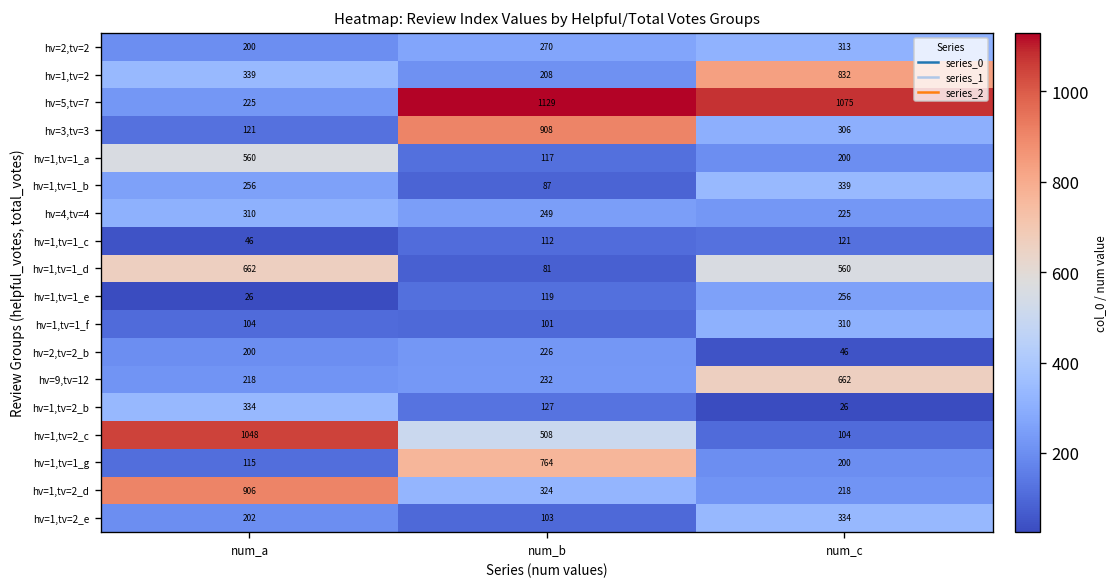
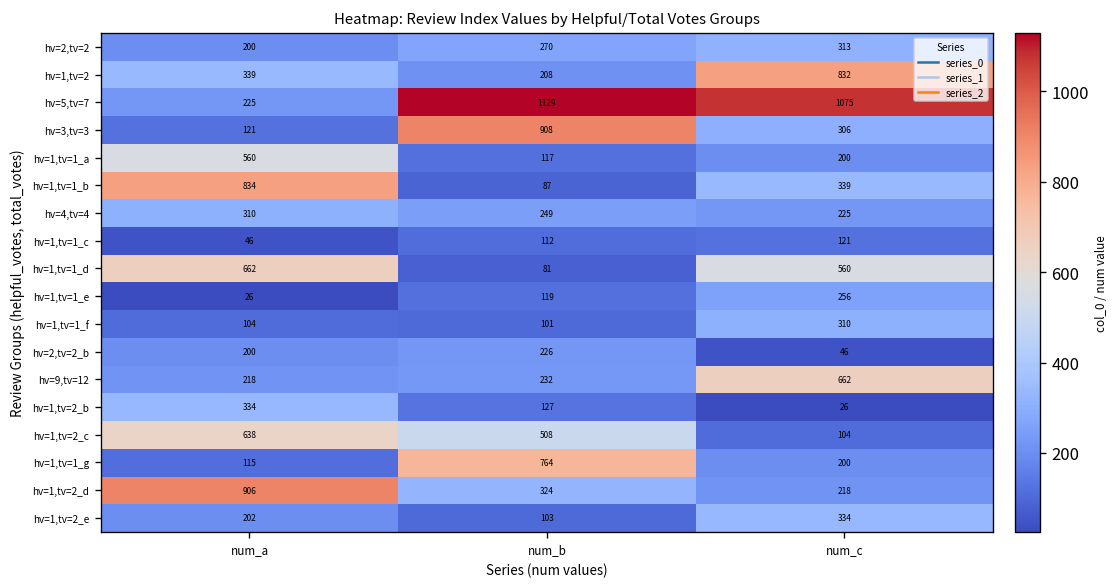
  {
    "hv=2,tv=2": {
      "num_a": 200,
      "num_b": 270,
      "num_c": 313
    },
    "hv=1,tv=2": {
      "num_a": 339,
      "num_b": 208,
      "num_c": 832
    },
    "hv=5,tv=7": {
      "num_a": 225,
      "num_b": 1129,
      "num_c": 1075
    },
    "hv=3,tv=3": {
      "num_a": 121,
      "num_b": 908,
      "num_c": 306
    },
    "hv=1,tv=1_a": {
      "num_a": 560,
      "num_b": 117,
      "num_c": 200
    },
    "hv=1,tv=1_b": {
-     "num_a": 256,
+     "num_a": 834,
      "num_b": 87,
      "num_c": 339
    },
    "hv=4,tv=4": {
      "num_a": 310,
      "num_b": 249,
      "num_c": 225
    },
    "hv=1,tv=1_c": {
      "num_a": 46,
      "num_b": 112,
      "num_c": 121
    },
    "hv=1,tv=1_d": {
      "num_a": 662,
      "num_b": 81,
      "num_c": 560
    },
    "hv=1,tv=1_e": {
      "num_a": 26,
      "num_b": 119,
      "num_c": 256
    },
    "hv=1,tv=1_f": {
      "num_a": 104,
      "num_b": 101,
      "num_c": 310
    },
    "hv=2,tv=2_b": {
      "num_a": 200,
      "num_b": 226,
      "num_c": 46
    },
    "hv=9,tv=12": {
      "num_a": 218,
      "num_b": 232,
      "num_c": 662
    },
    "hv=1,tv=2_b": {
      "num_a": 334,
      "num_b": 127,
      "num_c": 26
    },
    "hv=1,tv=2_c": {
-     "num_a": 1048,
+     "num_a": 638,
      "num_b": 508,
      "num_c": 104
    },
    "hv=1,tv=1_g": {
      "num_a": 115,
      "num_b": 764,
      "num_c": 200
    },
    "hv=1,tv=2_d": {
      "num_a": 906,
      "num_b": 324,
      "num_c": 218
    },
    "hv=1,tv=2_e": {
      "num_a": 202,
      "num_b": 103,
      "num_c": 334
    }
  }
